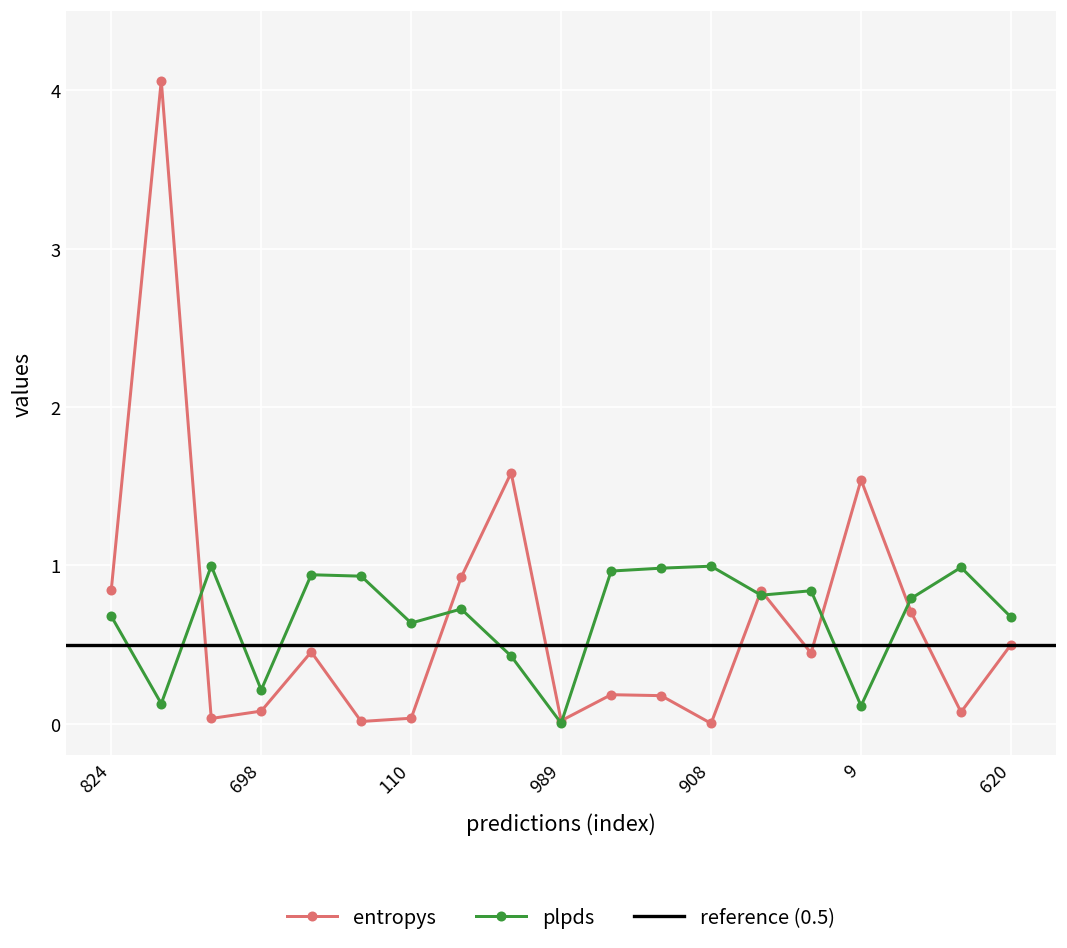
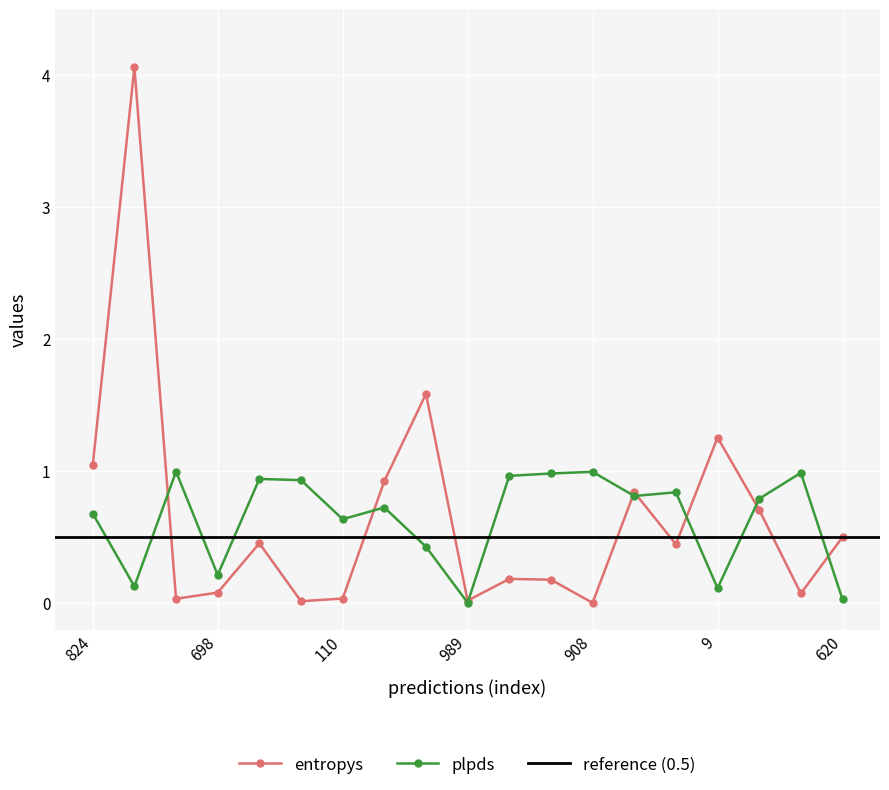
  {
    "entropys": {
-     "824": 0.85,
+     "824": 1.04,
      "698": 0.08,
      "110": 0.03,
      "908": 0.00,
-     "9": 1.54,
+     "9": 1.25,
      "620": 0.50
    },
    "plpds": {
      "824": 0.68,
      "698": 0.21,
      "110": 0.64,
      "908": 0.99,
      "9": 0.11,
-     "620": 0.67
+     "620": 0.03
    }
  }
